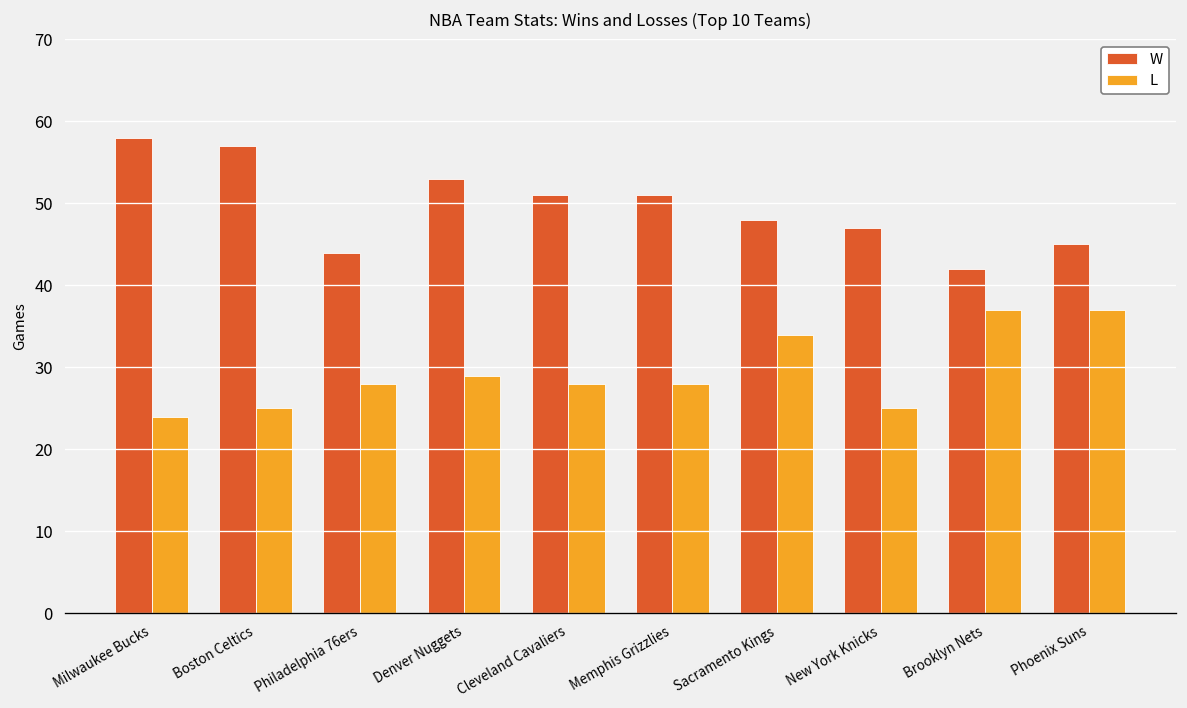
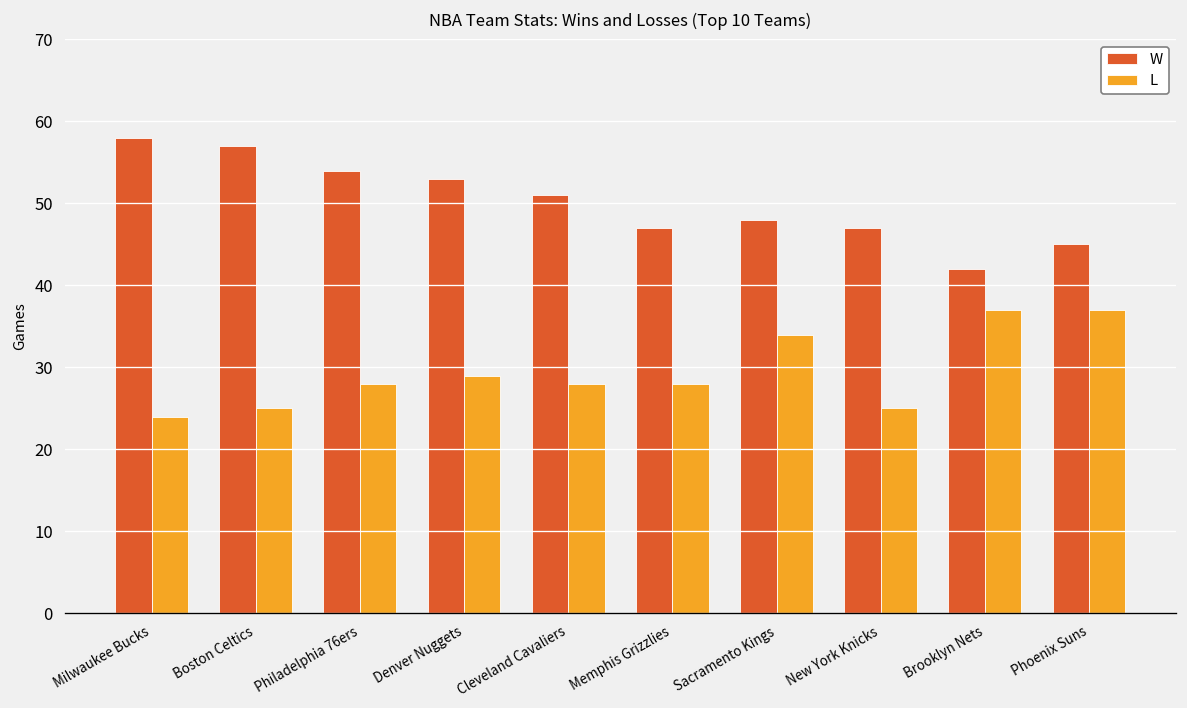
  {
    "W": {
      "Milwaukee Bucks": 58,
      "Boston Celtics": 57,
-     "Philadelphia 76ers": 44,
+     "Philadelphia 76ers": 54,
      "Denver Nuggets": 53,
      "Cleveland Cavaliers": 51,
-     "Memphis Grizzlies": 51,
+     "Memphis Grizzlies": 47,
      "Sacramento Kings": 48,
      "New York Knicks": 47,
      "Brooklyn Nets": 42,
      "Phoenix Suns": 45
    },
    "L": {
      "Milwaukee Bucks": 24,
      "Boston Celtics": 25,
      "Philadelphia 76ers": 28,
      "Denver Nuggets": 29,
      "Cleveland Cavaliers": 28,
      "Memphis Grizzlies": 28,
      "Sacramento Kings": 34,
      "New York Knicks": 25,
      "Brooklyn Nets": 37,
      "Phoenix Suns": 37
    }
  }
